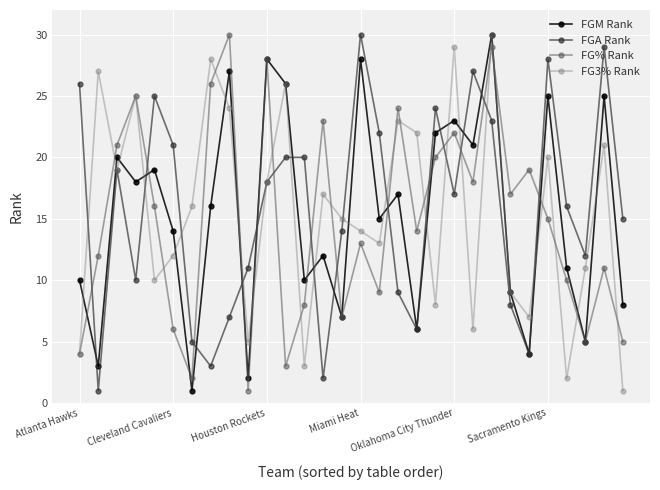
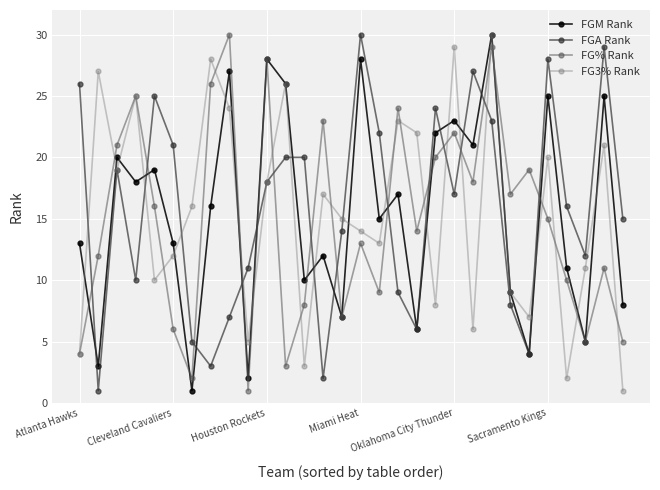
  {
    "FGM Rank": {
-     "Atlanta Hawks": 10,
-     "Cleveland Cavaliers": 14,
+     "Atlanta Hawks": 13,
+     "Cleveland Cavaliers": 13,
      "Miami Heat": 28,
      "Oklahoma City Thunder": 23,
      "Sacramento Kings": 25
    }
  }
